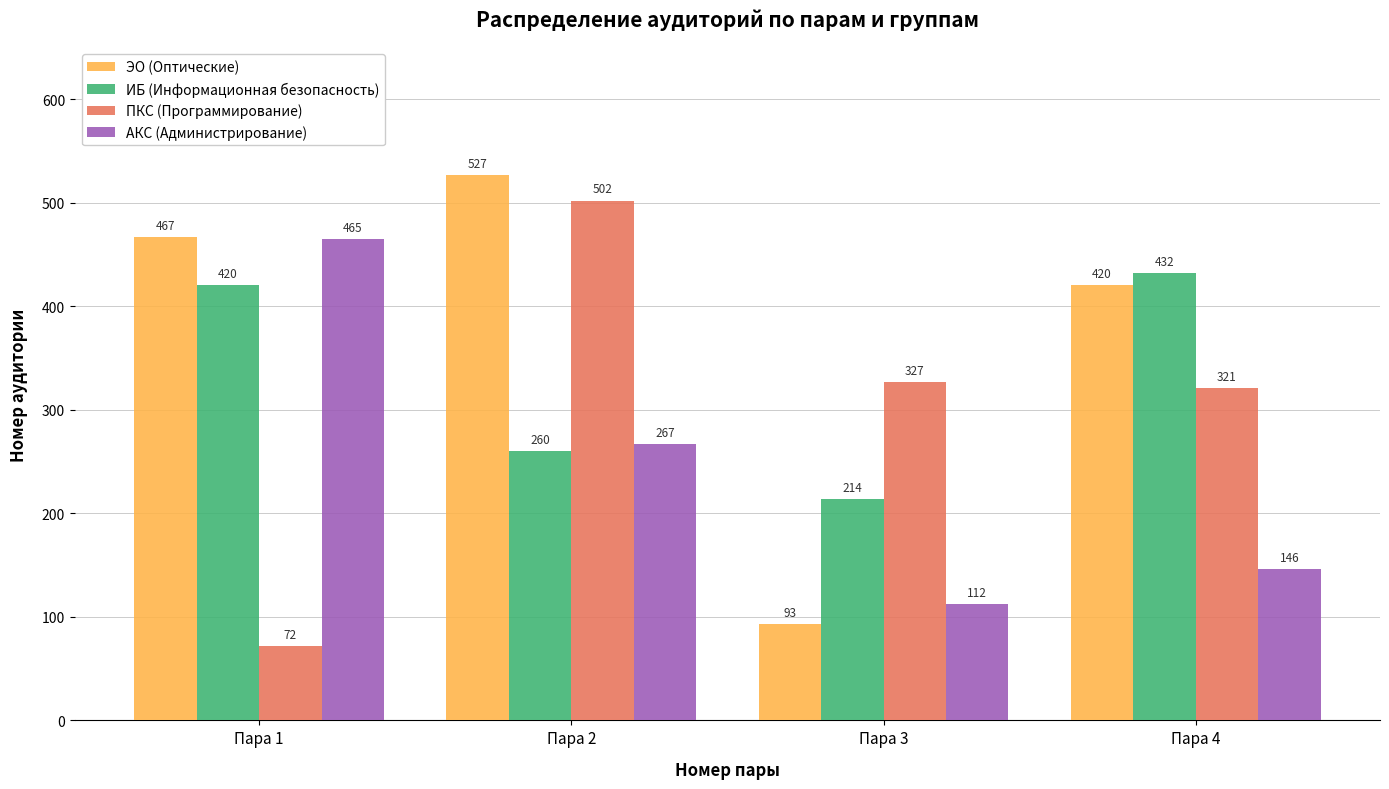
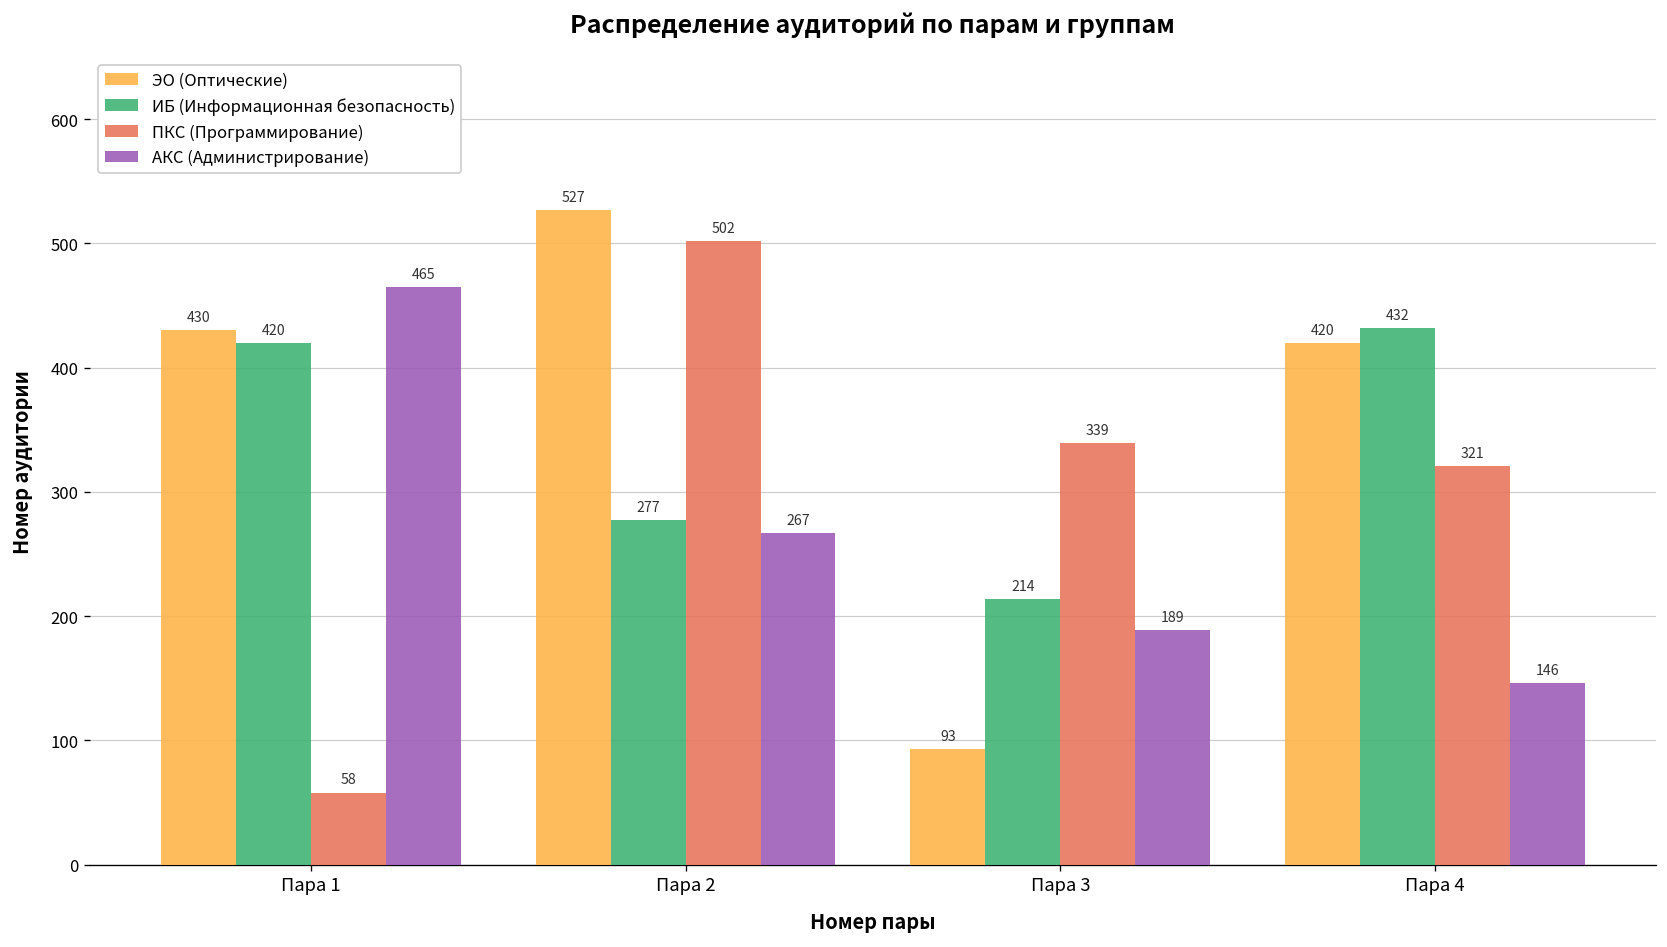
  {
    "ЭО (Оптические)": {
-     "Пара 1": 467,
+     "Пара 1": 430,
      "Пара 2": 527,
      "Пара 3": 93,
      "Пара 4": 420
    },
    "ИБ (Информационная безопасность)": {
      "Пара 1": 420,
-     "Пара 2": 260,
+     "Пара 2": 277,
      "Пара 3": 214,
      "Пара 4": 432
    },
    "ПКС (Программирование)": {
-     "Пара 1": 72,
+     "Пара 1": 58,
      "Пара 2": 502,
-     "Пара 3": 327,
+     "Пара 3": 339,
      "Пара 4": 321
    },
    "АКС (Администрирование)": {
      "Пара 1": 465,
      "Пара 2": 267,
-     "Пара 3": 112,
+     "Пара 3": 189,
      "Пара 4": 146
    }
  }
